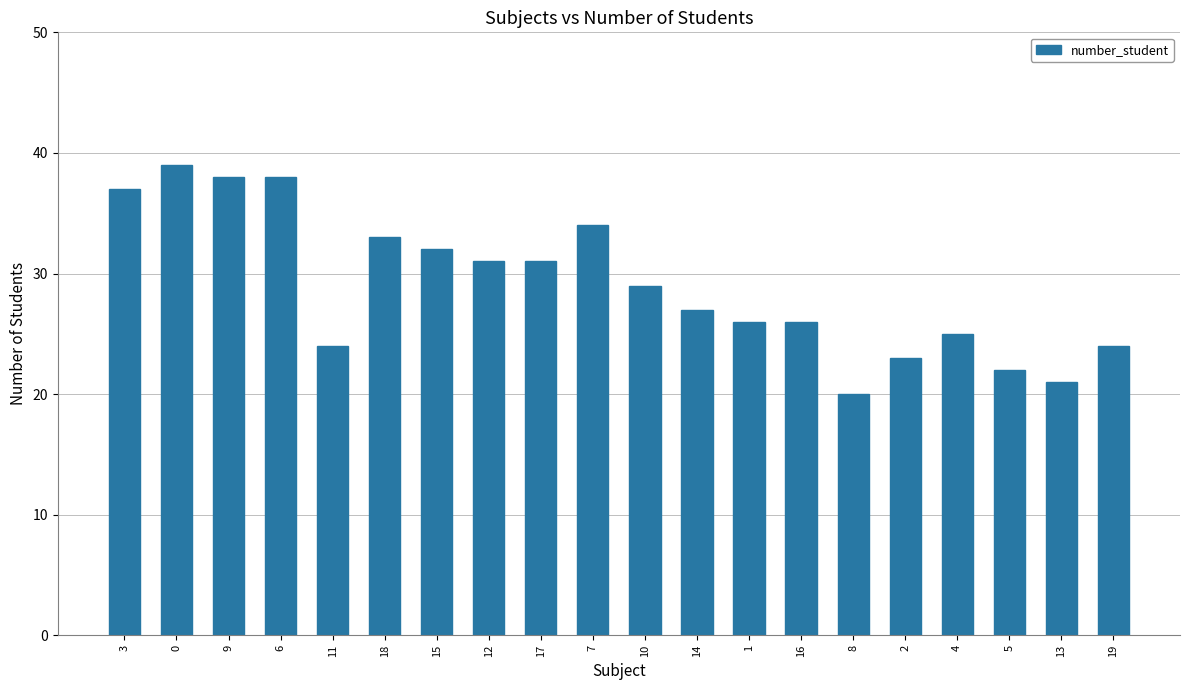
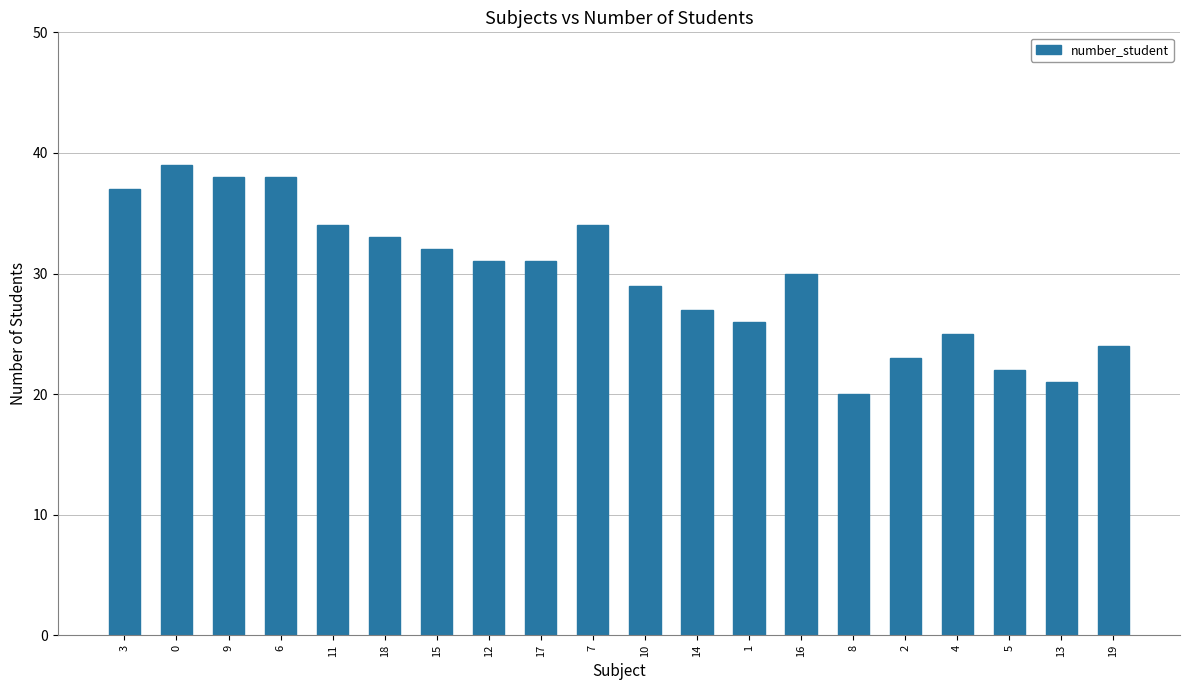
  {
    "3": 37,
    "0": 39,
    "9": 38,
    "6": 38,
-   "11": 24,
+   "11": 34,
    "18": 33,
    "15": 32,
    "12": 31,
    "17": 31,
    "7": 34,
    "10": 29,
    "14": 27,
    "1": 26,
-   "16": 26,
+   "16": 30,
    "8": 20,
    "2": 23,
    "4": 25,
    "5": 22,
    "13": 21,
    "19": 24
  }
